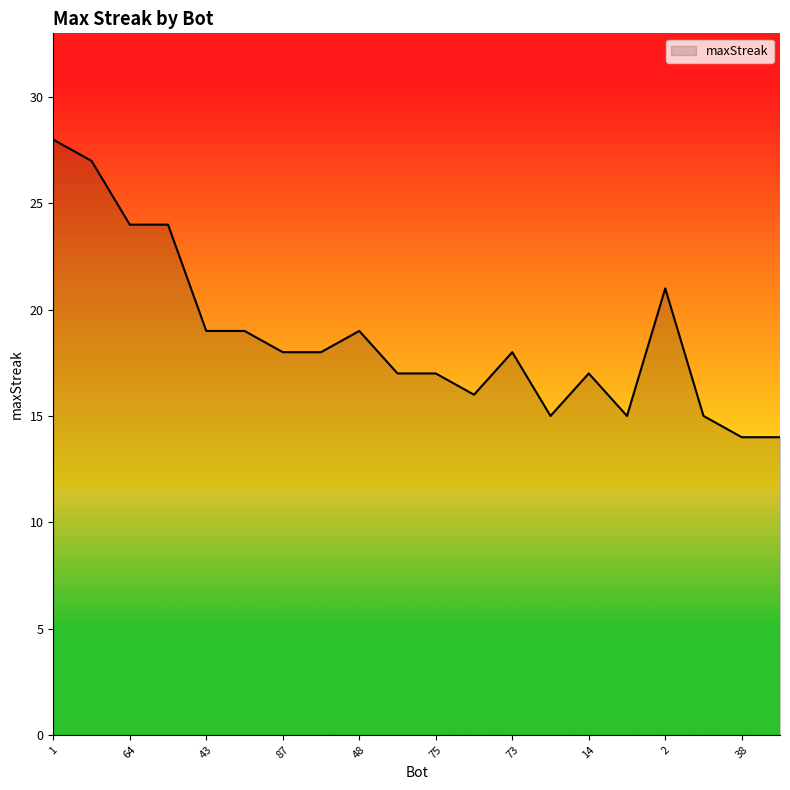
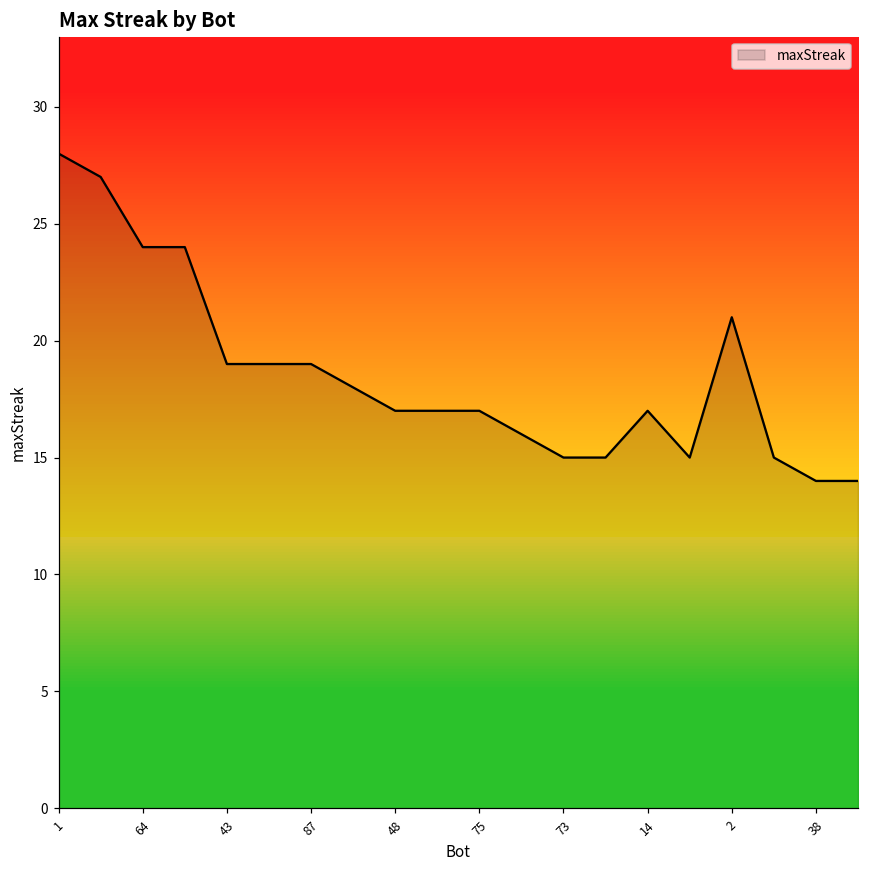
  {
    "64": 24,
    "43": 19,
-   "87": 18,
-   "48": 19,
+   "87": 19,
+   "48": 17,
    "75": 17,
-   "73": 18,
+   "73": 15,
    "14": 17,
    "2": 21,
    "38": 14
  }
